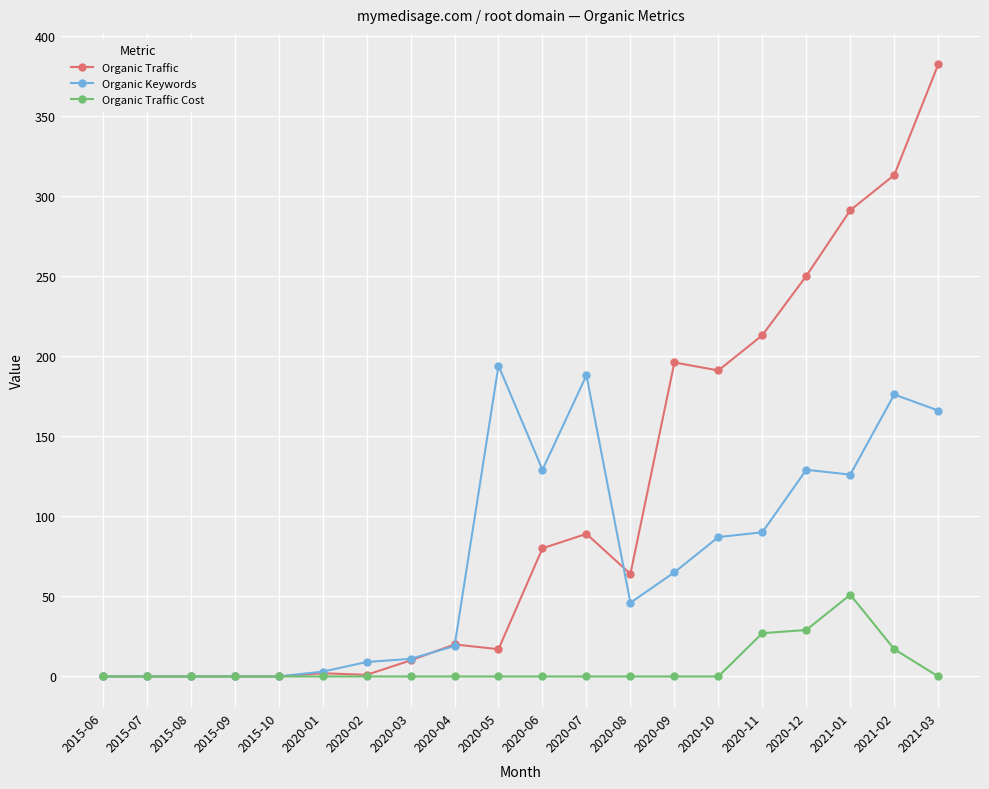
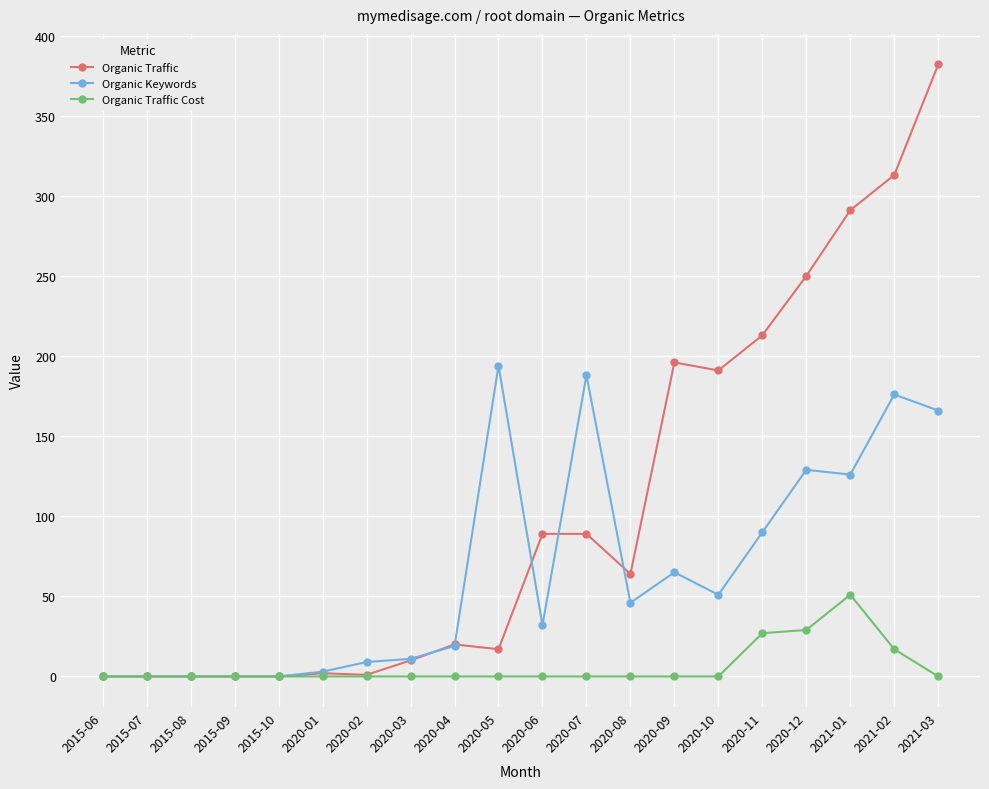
  {
    "Organic Traffic": {
      "2020-05": 17,
-     "2020-06": 80,
+     "2020-06": 89,
      "2020-07": 89,
      "2020-08": 64,
      "2020-09": 196,
      "2020-10": 191,
      "2020-11": 213,
      "2020-12": 250,
      "2021-01": 291,
      "2021-02": 313,
      "2021-03": 382
    },
    "Organic Keywords": {
      "2020-02": 9,
      "2020-05": 194,
-     "2020-06": 129,
+     "2020-06": 32,
      "2020-07": 188,
      "2020-08": 46,
      "2020-09": 65,
-     "2020-10": 87,
+     "2020-10": 51,
      "2020-11": 90,
      "2020-12": 129,
      "2021-01": 126,
      "2021-02": 176,
      "2021-03": 166
    },
    "Organic Traffic Cost": {
      "2020-01": 0,
      "2020-03": 0,
      "2020-04": 0,
      "2020-05": 0,
      "2020-06": 0,
      "2020-07": 0,
      "2020-08": 0,
      "2020-09": 0,
      "2020-10": 0,
      "2020-11": 27,
      "2020-12": 29,
      "2021-01": 51,
      "2021-02": 17,
      "2021-03": 0
    }
  }
